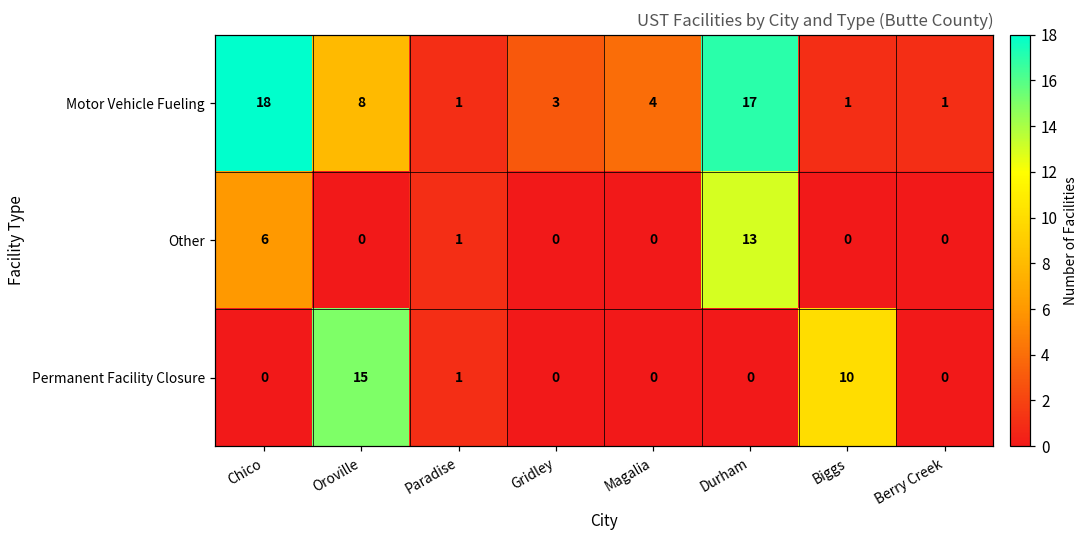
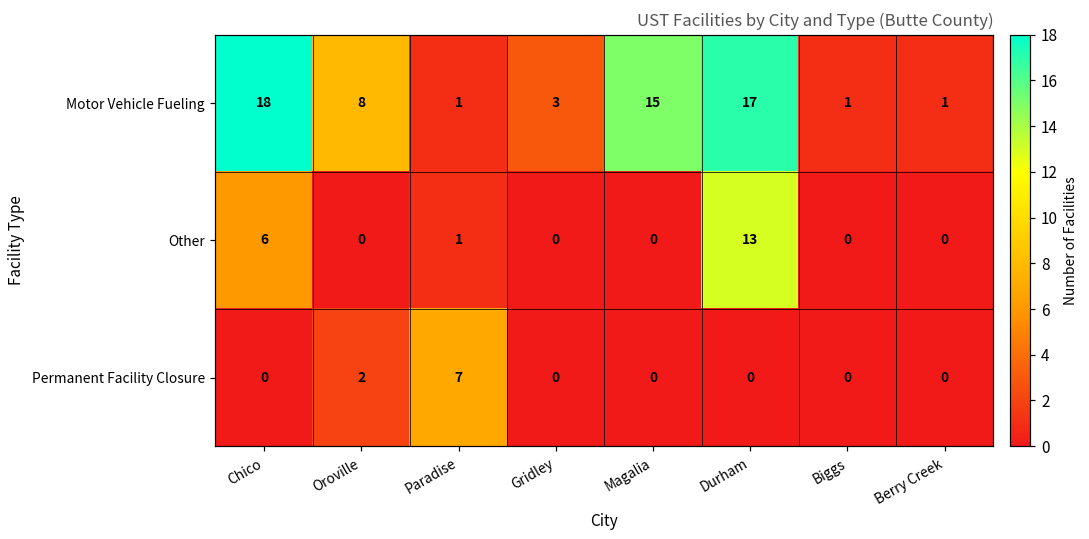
  {
    "Motor Vehicle Fueling": {
      "Chico": 18,
      "Oroville": 8,
      "Paradise": 1,
      "Gridley": 3,
-     "Magalia": 4,
+     "Magalia": 15,
      "Durham": 17,
      "Biggs": 1,
      "Berry Creek": 1
    },
    "Other": {
      "Chico": 6,
      "Oroville": 0,
      "Paradise": 1,
      "Gridley": 0,
      "Magalia": 0,
      "Durham": 13,
      "Biggs": 0,
      "Berry Creek": 0
    },
    "Permanent Facility Closure": {
      "Chico": 0,
-     "Oroville": 15,
-     "Paradise": 1,
+     "Oroville": 2,
+     "Paradise": 7,
      "Gridley": 0,
      "Magalia": 0,
      "Durham": 0,
-     "Biggs": 10,
+     "Biggs": 0,
      "Berry Creek": 0
    }
  }
